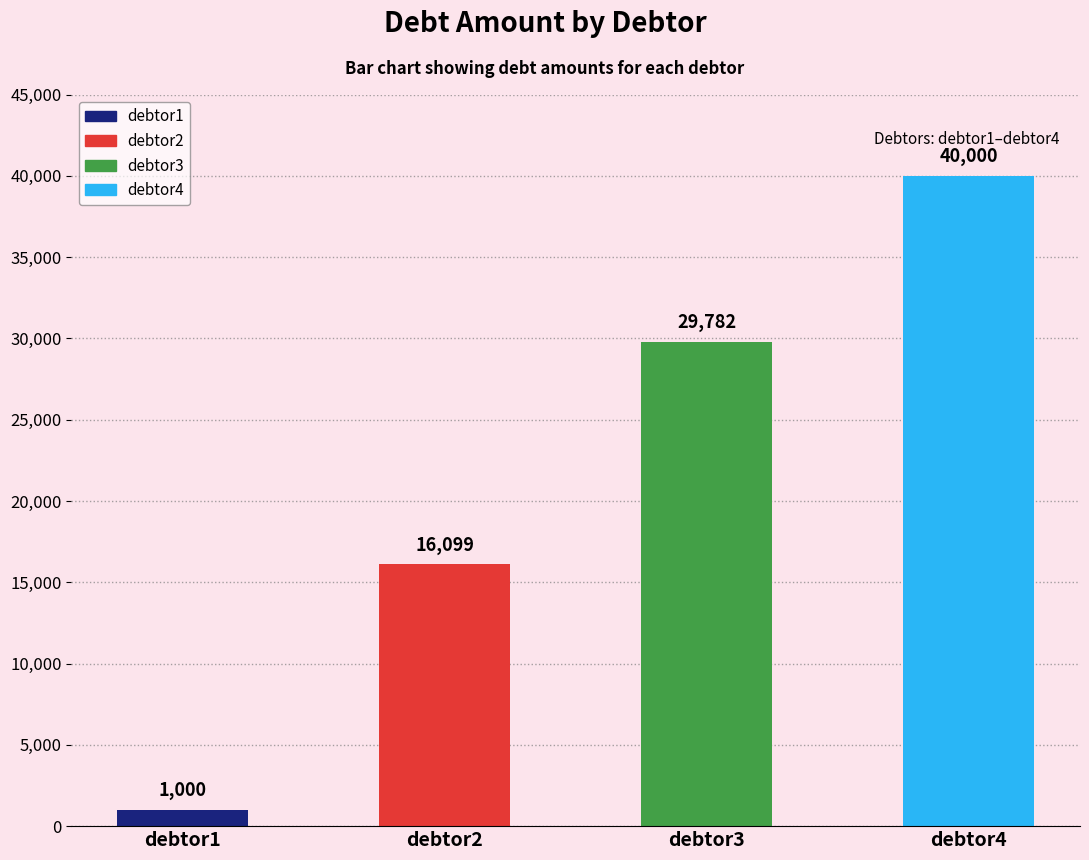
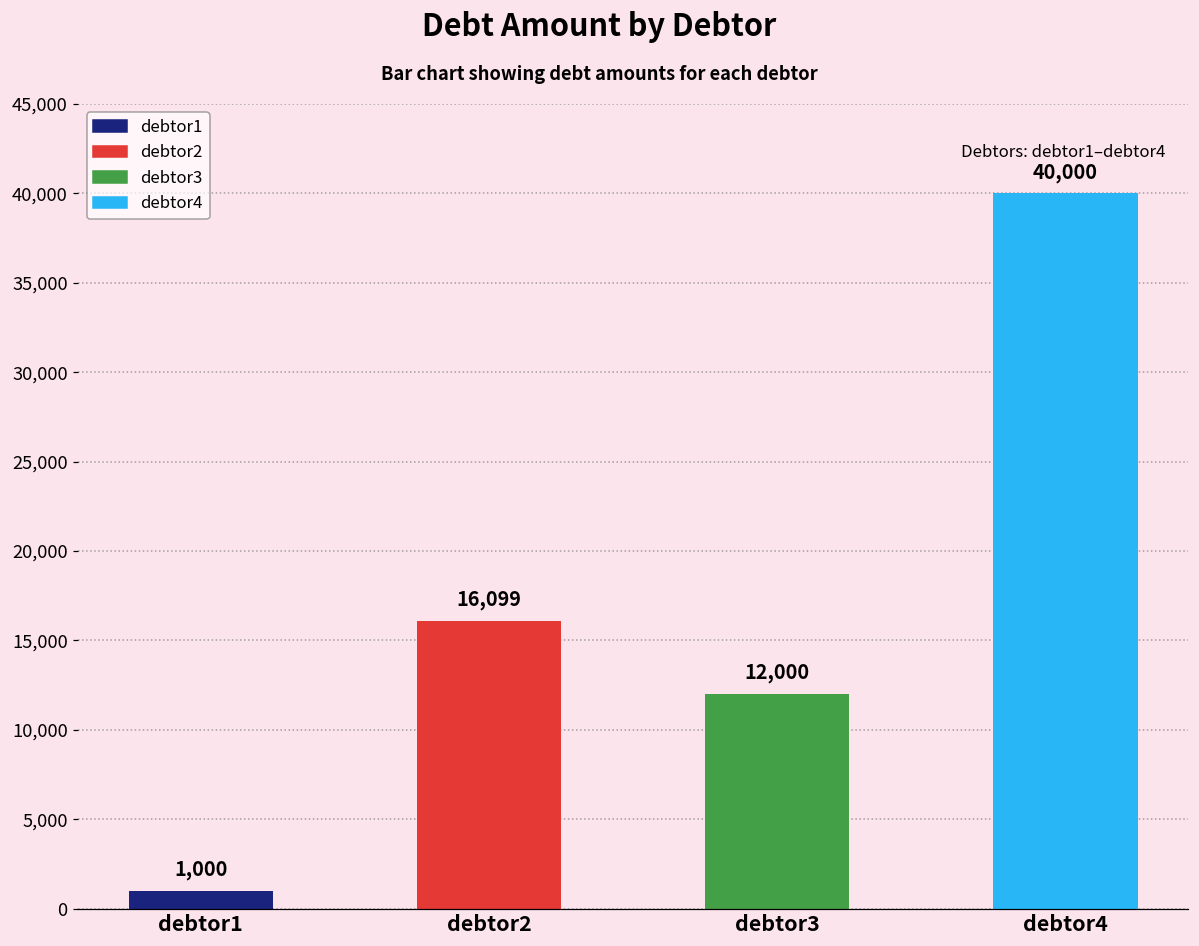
  {
    "debtor1": "1,000",
    "debtor2": "16,099",
-   "debtor3": "29,782",
+   "debtor3": "12,000",
    "debtor4": "40,000"
  }
